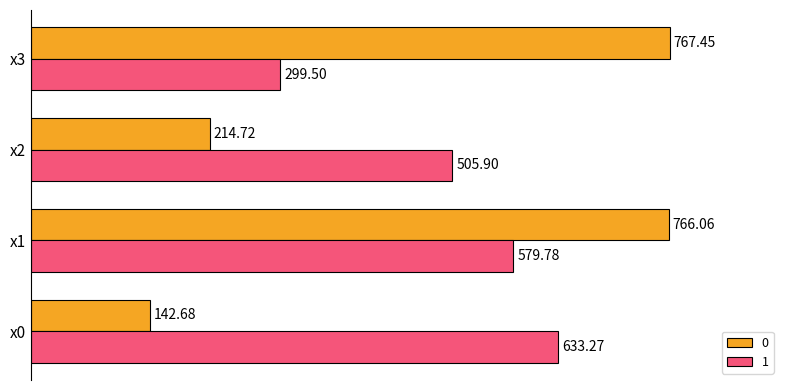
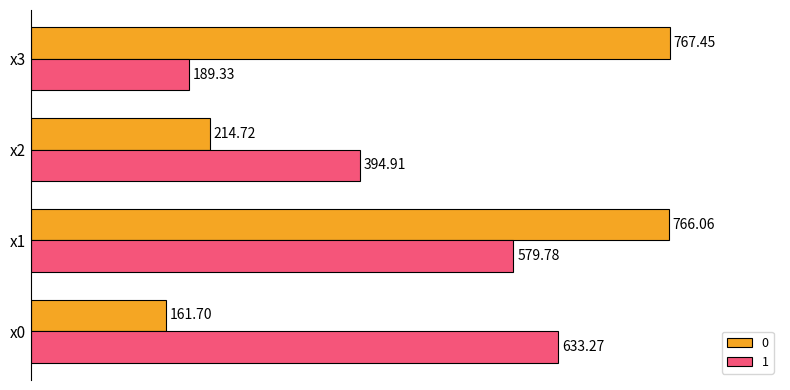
  {
    "0": {
      "x3": 767.45,
      "x2": 214.72,
      "x1": 766.06,
-     "x0": 142.68
+     "x0": 161.70
    },
    "1": {
-     "x3": 299.50,
-     "x2": 505.90,
+     "x3": 189.33,
+     "x2": 394.91,
      "x1": 579.78,
      "x0": 633.27
    }
  }
